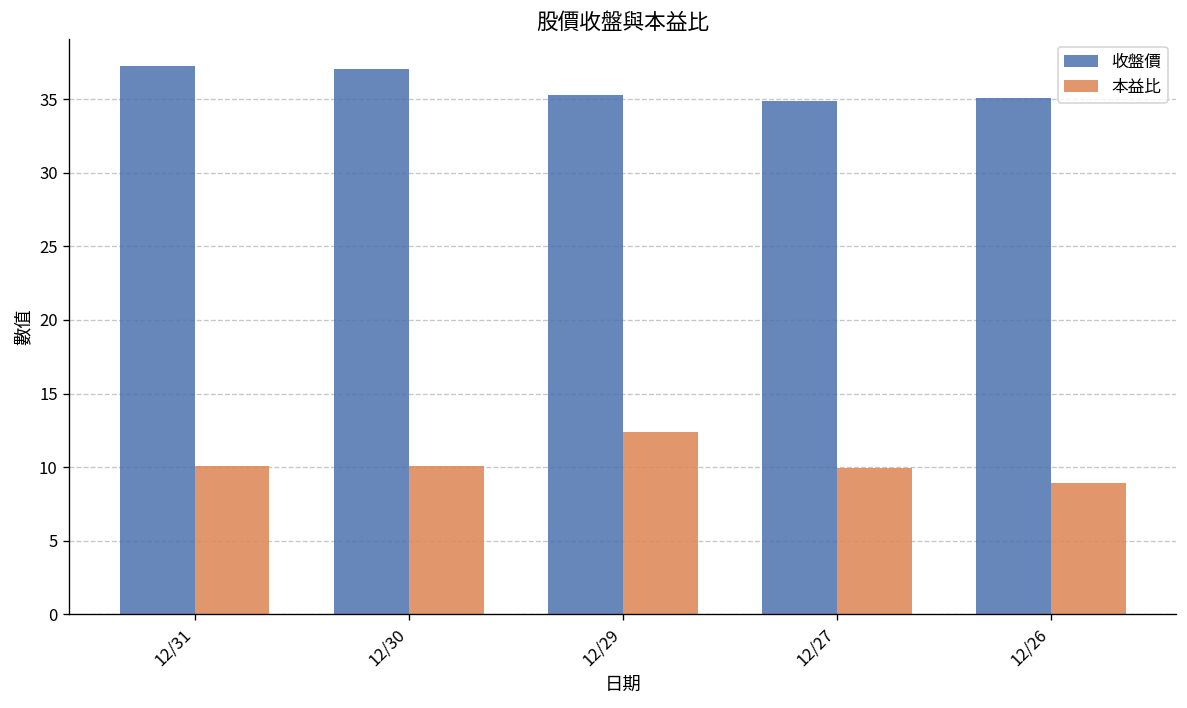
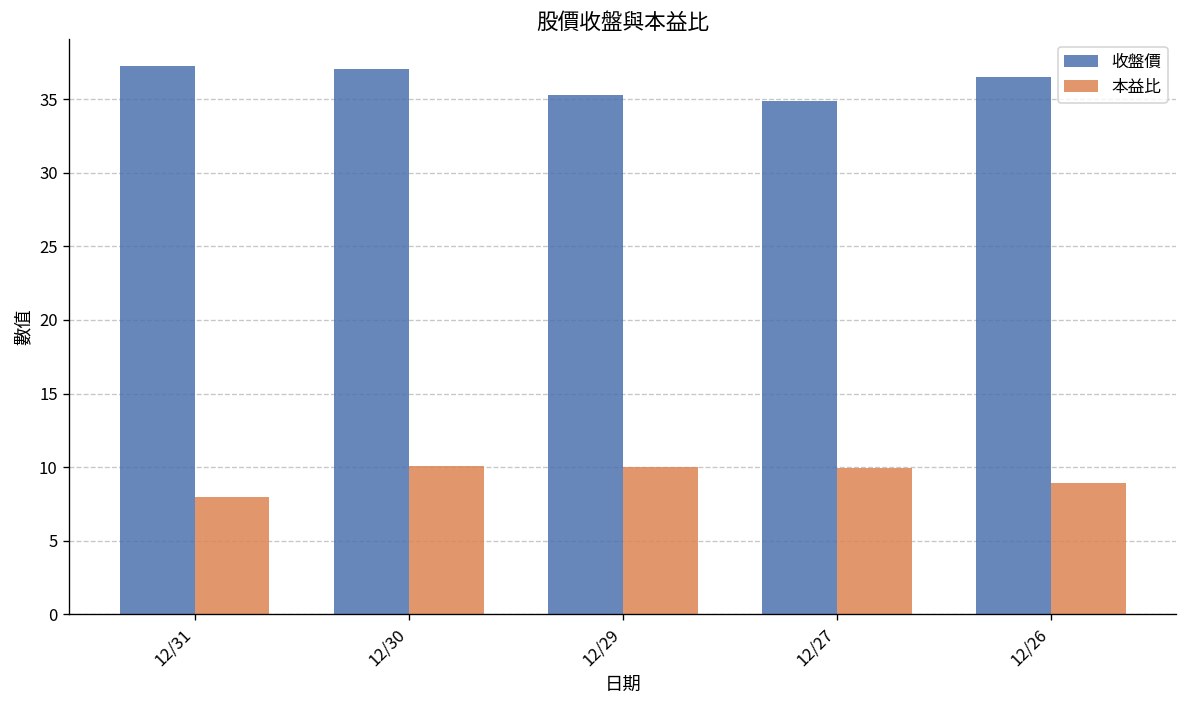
  {
    "收盤價": {
      "12/31": 37.2,
      "12/30": 37.1,
      "12/29": 35.3,
      "12/27": 34.9,
-     "12/26": 35.1
+     "12/26": 36.5
    },
    "本益比": {
-     "12/31": 10.1,
+     "12/31": 8.0,
      "12/30": 10.1,
-     "12/29": 12.4,
+     "12/29": 10.0,
      "12/27": 10.0,
      "12/26": 8.9
    }
  }
